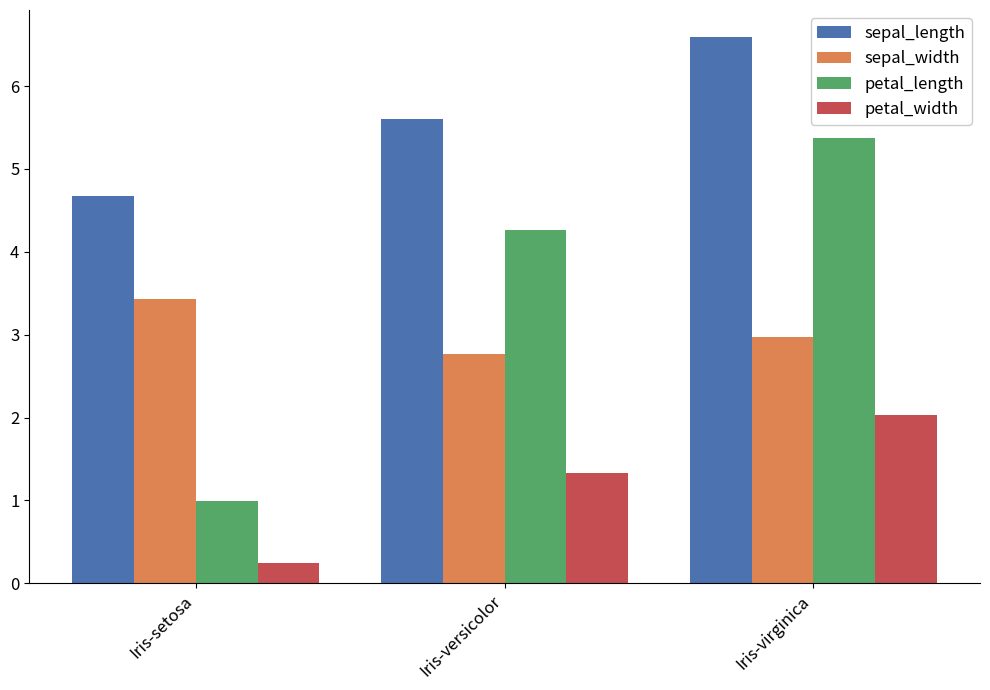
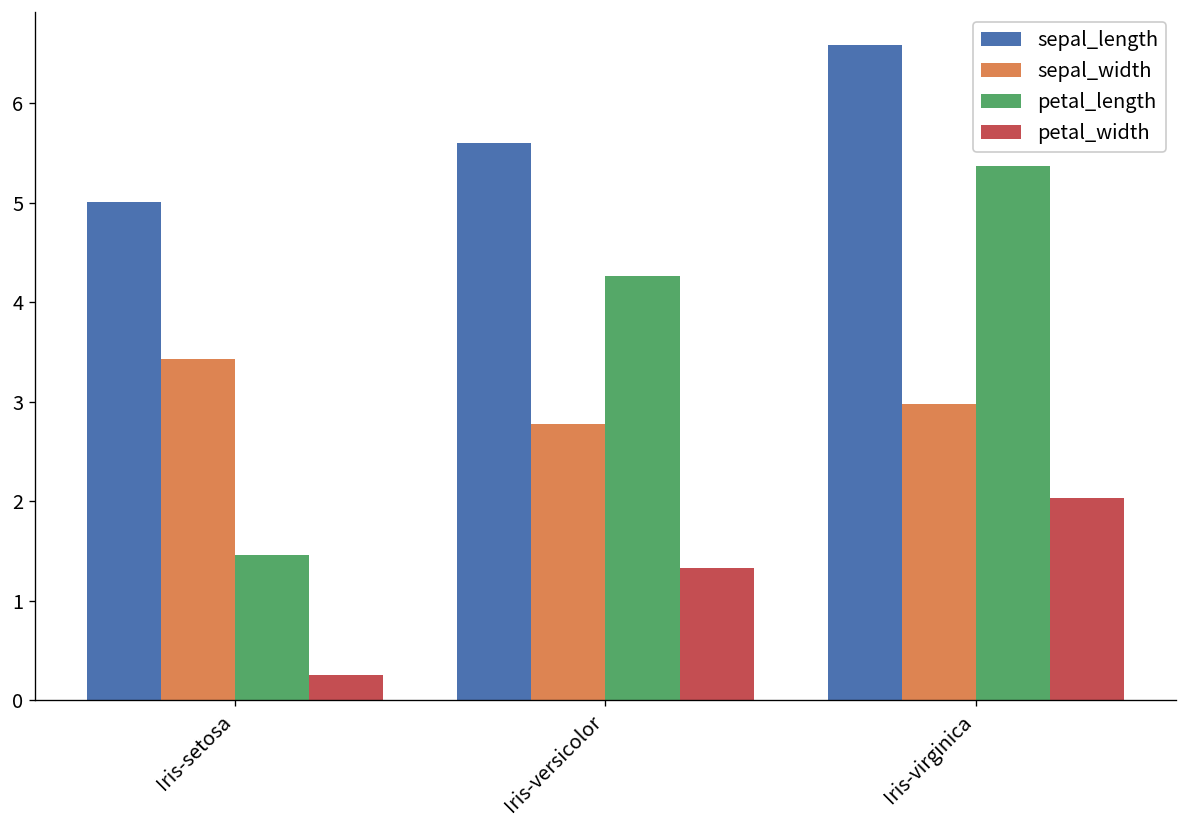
  {
    "sepal_length": {
-     "Iris-setosa": 4.7,
+     "Iris-setosa": 5.0,
      "Iris-versicolor": 5.6,
      "Iris-virginica": 6.6
    },
    "petal_length": {
-     "Iris-setosa": 1.0,
+     "Iris-setosa": 1.5,
      "Iris-versicolor": 4.3,
      "Iris-virginica": 5.4
    }
  }
